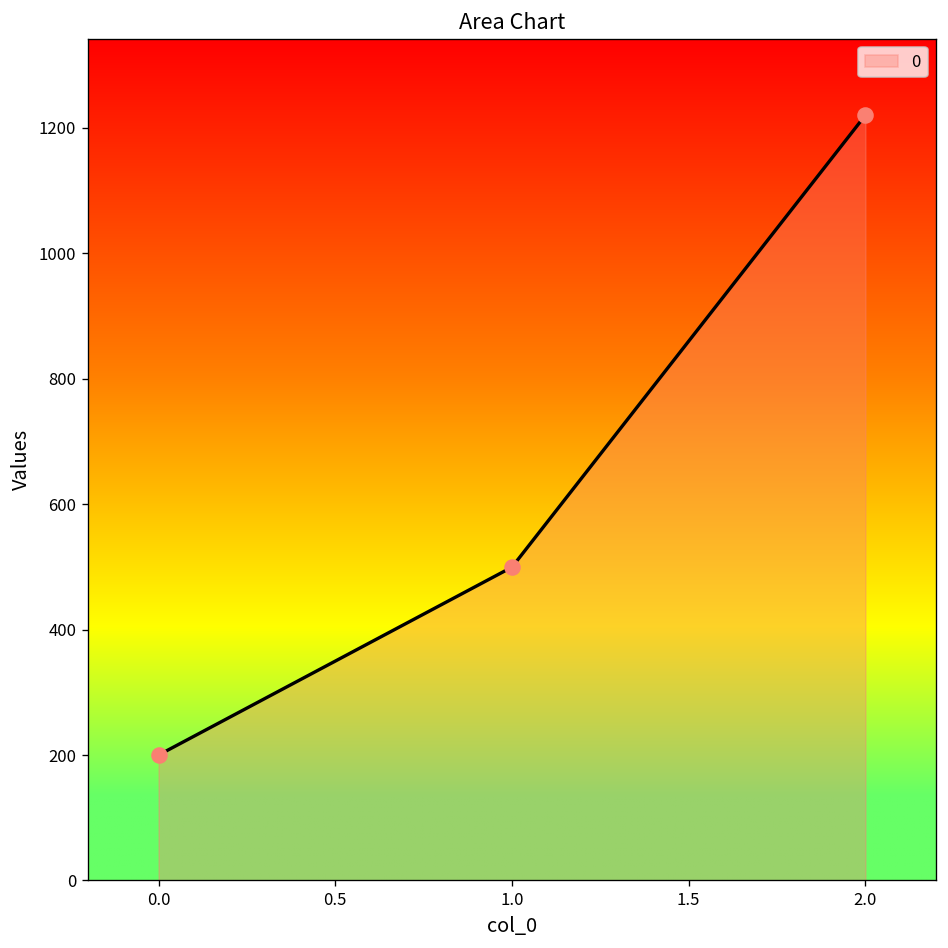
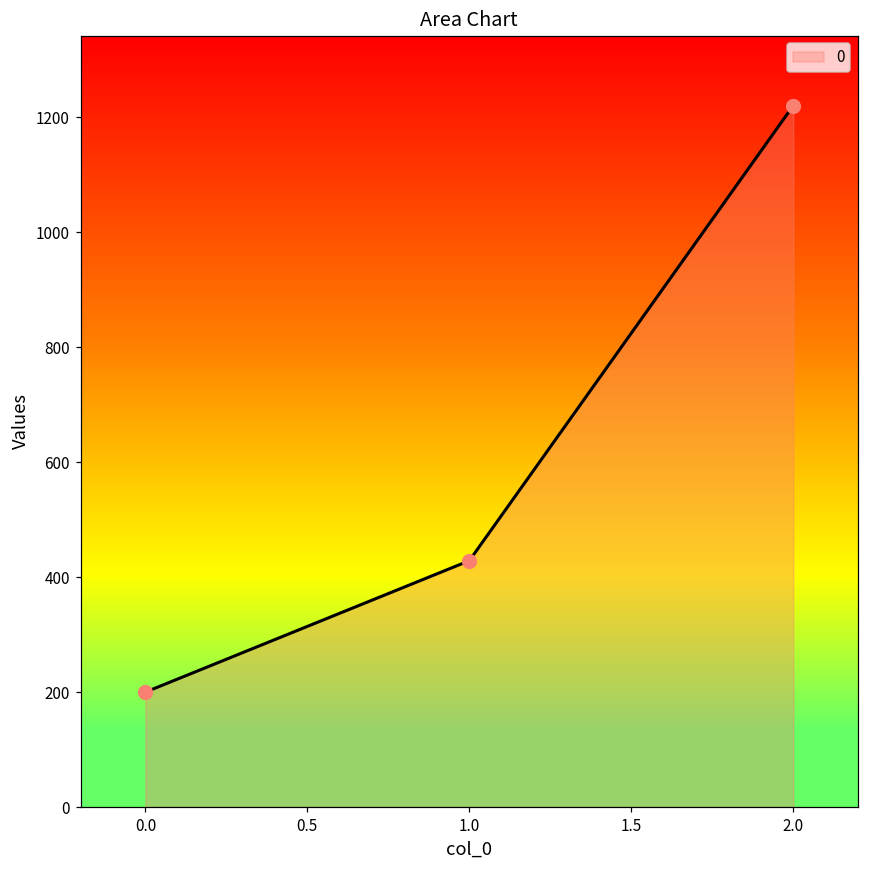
  {
    "0.0": 200,
-   "1.0": 500,
+   "1.0": 430,
    "2.0": 1220
  }
